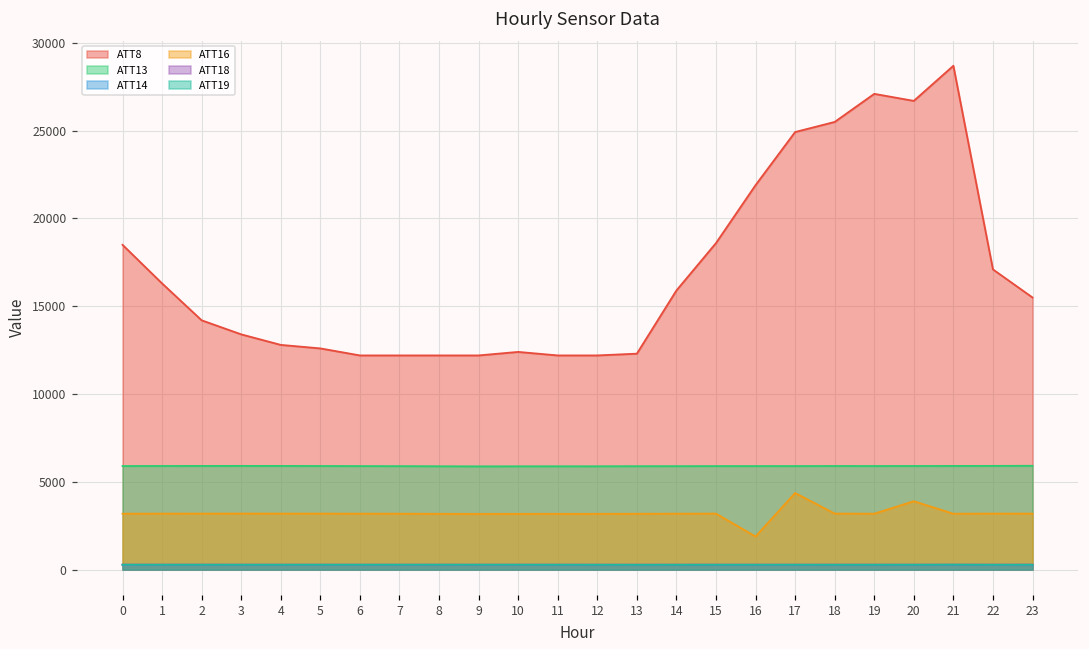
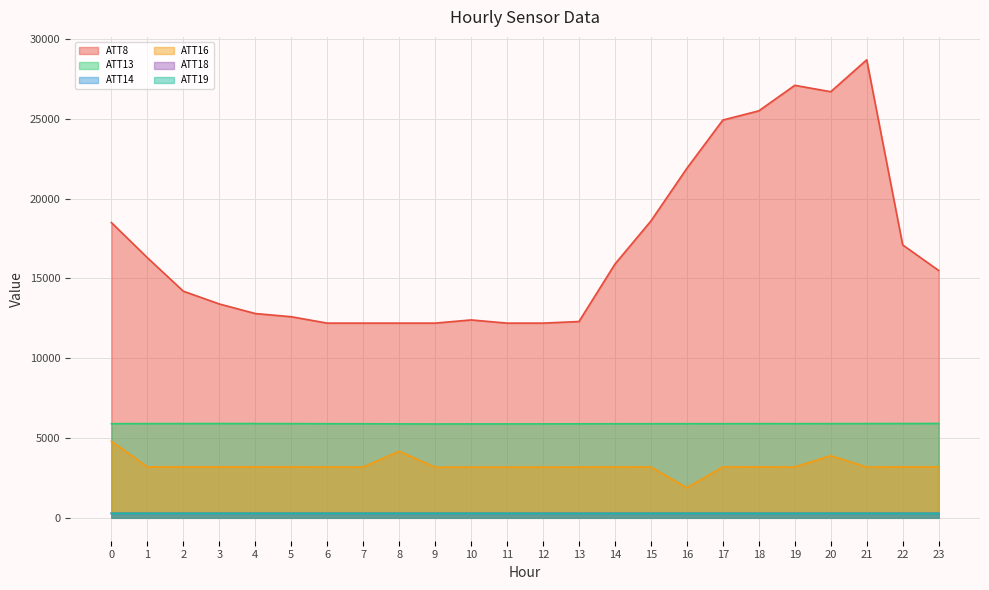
  {
    "ATT8": {
      "0": 18500,
      "1": 16300,
      "2": 14200,
      "3": 13400,
      "4": 12800,
      "5": 12600,
      "6": 12200,
      "7": 12200,
      "8": 12200,
      "9": 12200,
      "10": 12400,
      "11": 12200,
      "12": 12200,
      "13": 12300,
      "14": 15900,
      "15": 18600,
      "16": 21900,
      "17": 24900,
      "18": 25500,
      "19": 27100,
      "20": 26700,
      "21": 28700,
      "22": 17100,
      "23": 15500
    },
    "ATT16": {
-     "0": 3200,
+     "0": 4800,
      "1": 3200,
      "2": 3200,
      "3": 3200,
      "4": 3200,
      "5": 3200,
      "6": 3200,
      "7": 3200,
-     "8": 3200,
+     "8": 4200,
      "9": 3200,
      "10": 3200,
      "11": 3200,
      "12": 3200,
      "13": 3200,
      "14": 3200,
      "15": 3200,
      "16": 1900,
-     "17": 4400,
+     "17": 3200,
      "18": 3200,
      "19": 3200,
      "20": 3900,
      "21": 3200,
      "22": 3200,
      "23": 3200
    }
  }
